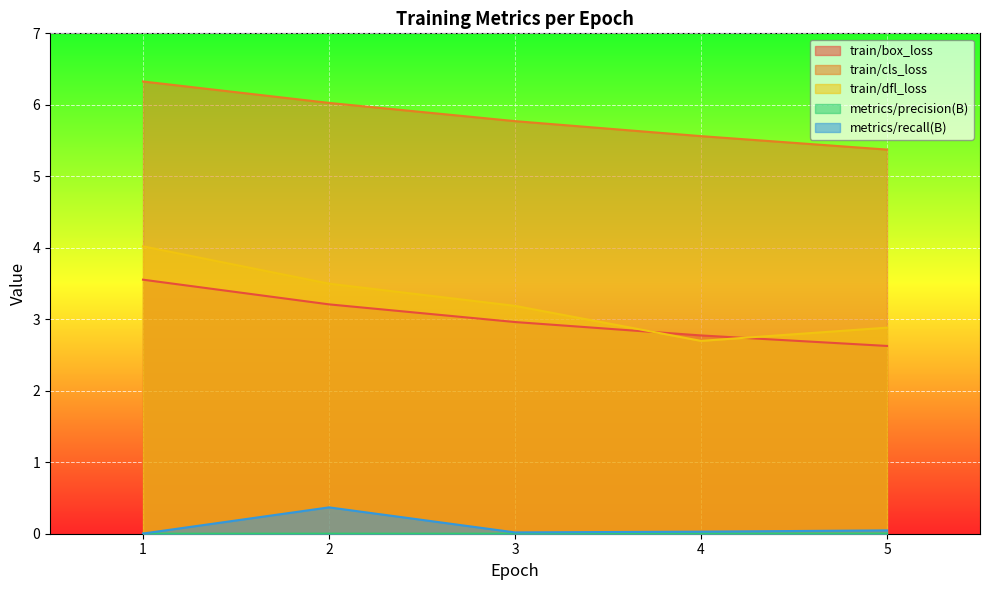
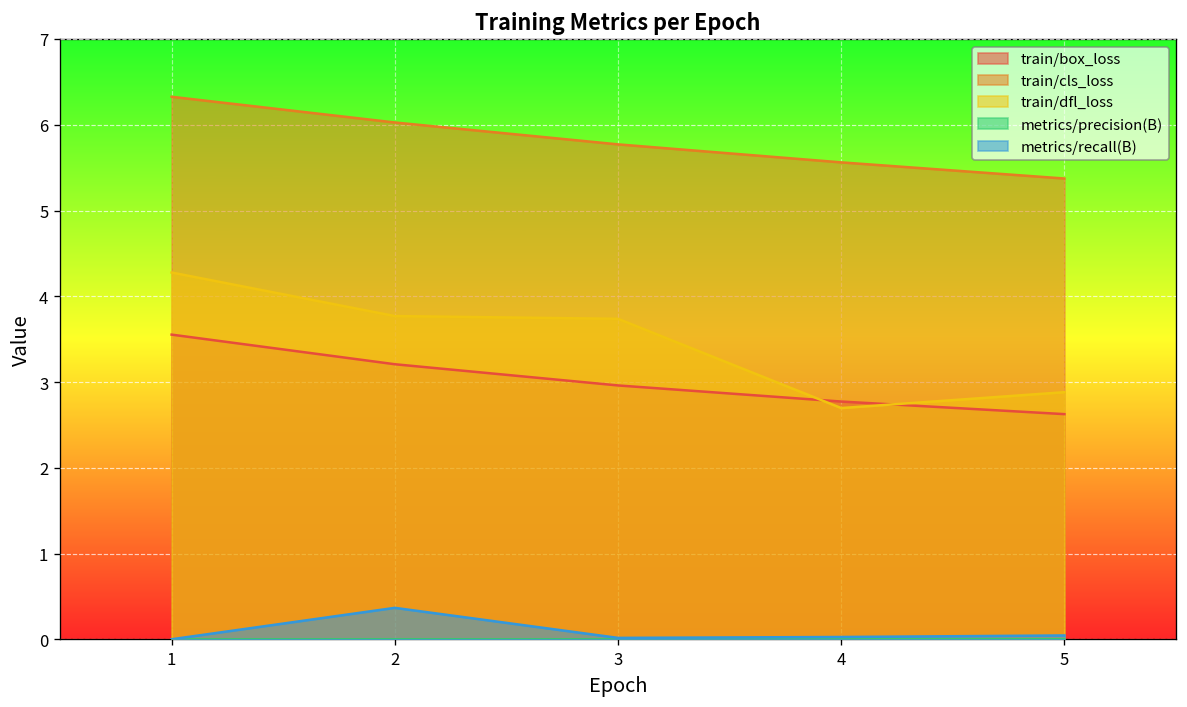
  {
    "train/dfl_loss": {
-     "1": 4.0,
-     "2": 3.5,
-     "3": 3.2,
+     "1": 4.3,
+     "2": 3.8,
+     "3": 3.7,
      "4": 2.7,
      "5": 2.9
    },
    "metrics/precision(B)": {
      "2": 0.0,
      "5": 0.0
    },
    "metrics/recall(B)": {
      "2": 0.4,
      "5": 0.0
    }
  }
